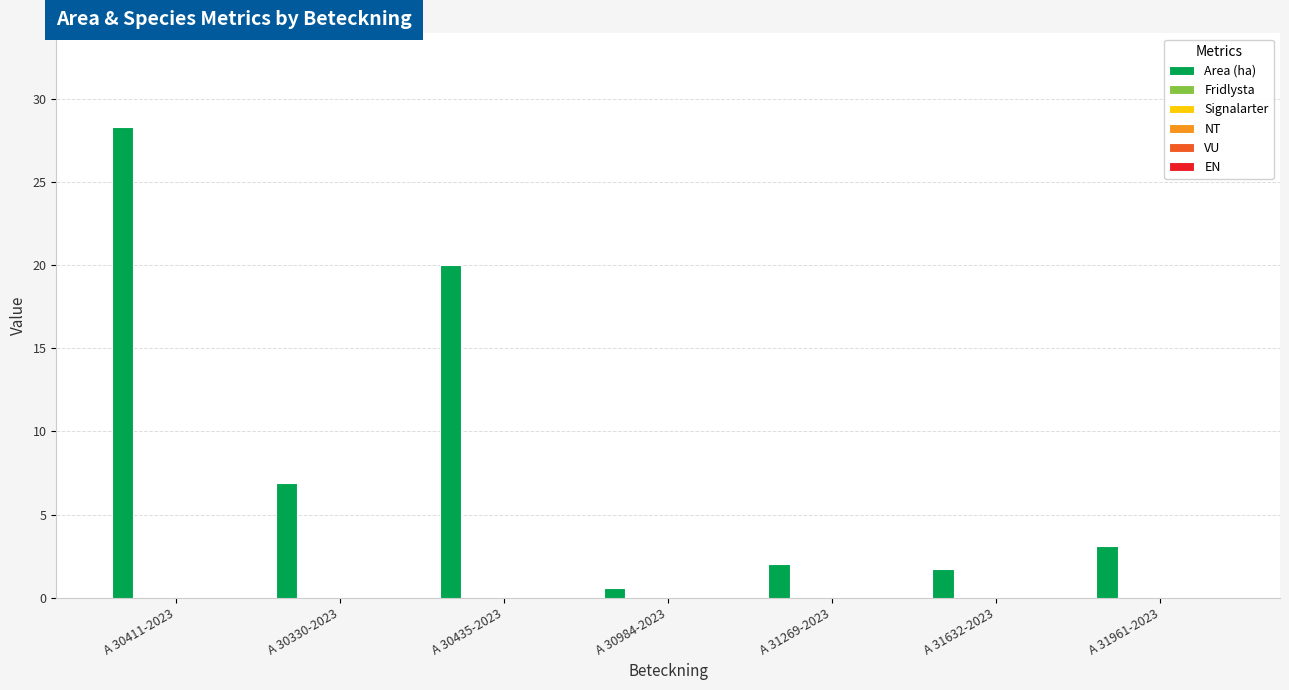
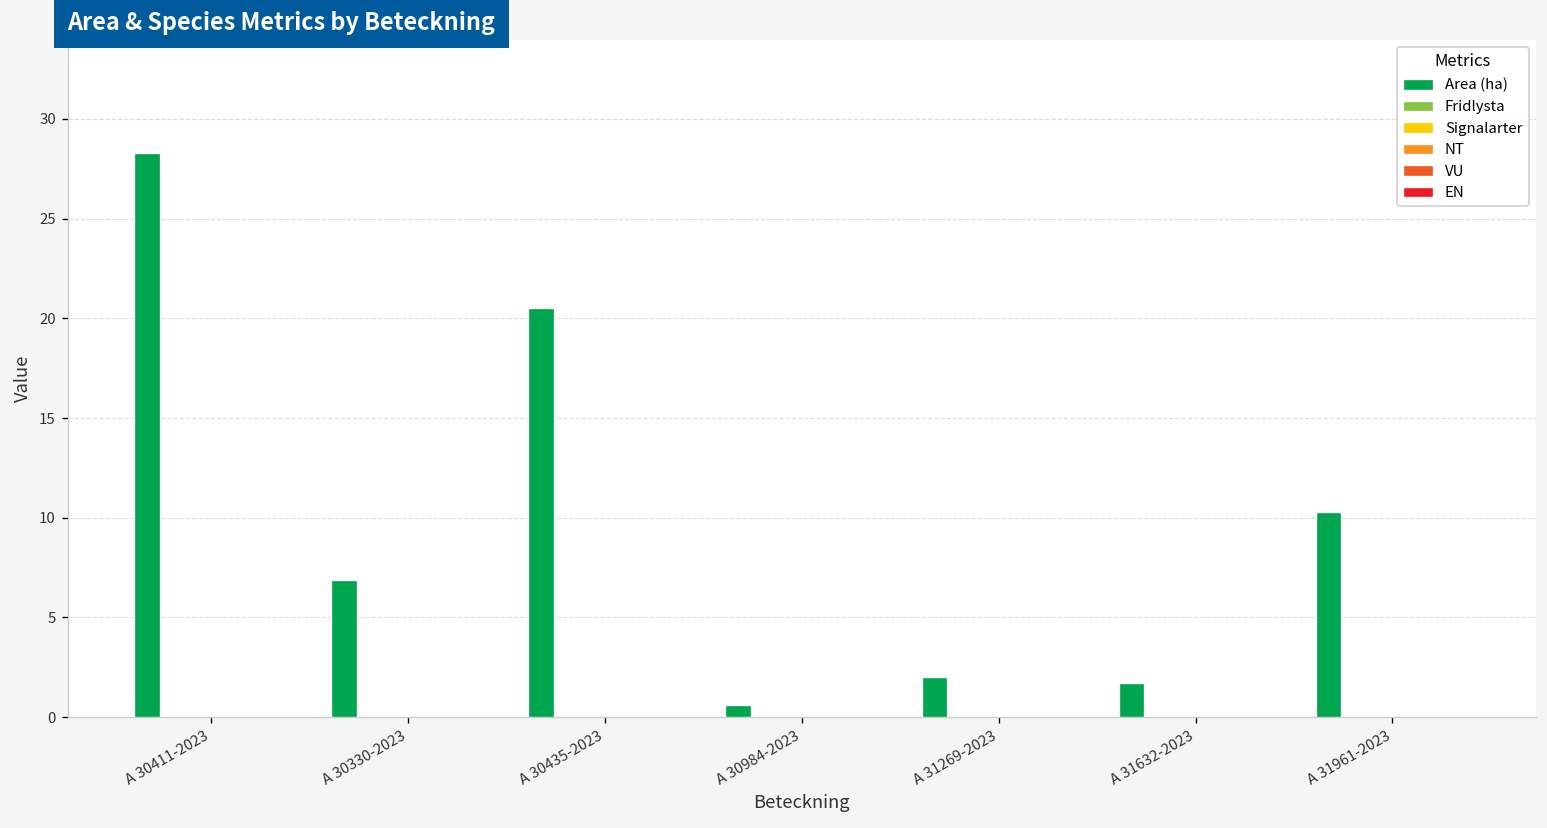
  {
    "Area (ha)": {
      "A 30411-2023": 28.3,
      "A 30330-2023": 6.9,
-     "A 30435-2023": 20.0,
+     "A 30435-2023": 20.5,
      "A 30984-2023": 0.6,
      "A 31269-2023": 2.0,
      "A 31632-2023": 1.7,
-     "A 31961-2023": 3.1
+     "A 31961-2023": 10.3
    },
    "Fridlysta": {
      "A 30411-2023": 0.0,
      "A 30330-2023": 0.0,
      "A 30435-2023": 0.0,
      "A 30984-2023": 0.0,
      "A 31269-2023": 0.0,
      "A 31632-2023": 0.0,
      "A 31961-2023": 0.0
    },
    "Signalarter": {
      "A 30411-2023": 0.0,
      "A 30330-2023": 0.0,
      "A 30435-2023": 0.0,
      "A 30984-2023": 0.0,
      "A 31269-2023": 0.0,
      "A 31632-2023": 0.0,
      "A 31961-2023": 0.0
    },
    "EN": {
      "A 30411-2023": 0.0,
      "A 30330-2023": 0.0,
      "A 30435-2023": 0.0,
      "A 30984-2023": 0.0,
      "A 31269-2023": 0.0,
      "A 31632-2023": 0.0,
      "A 31961-2023": 0.0
    }
  }
